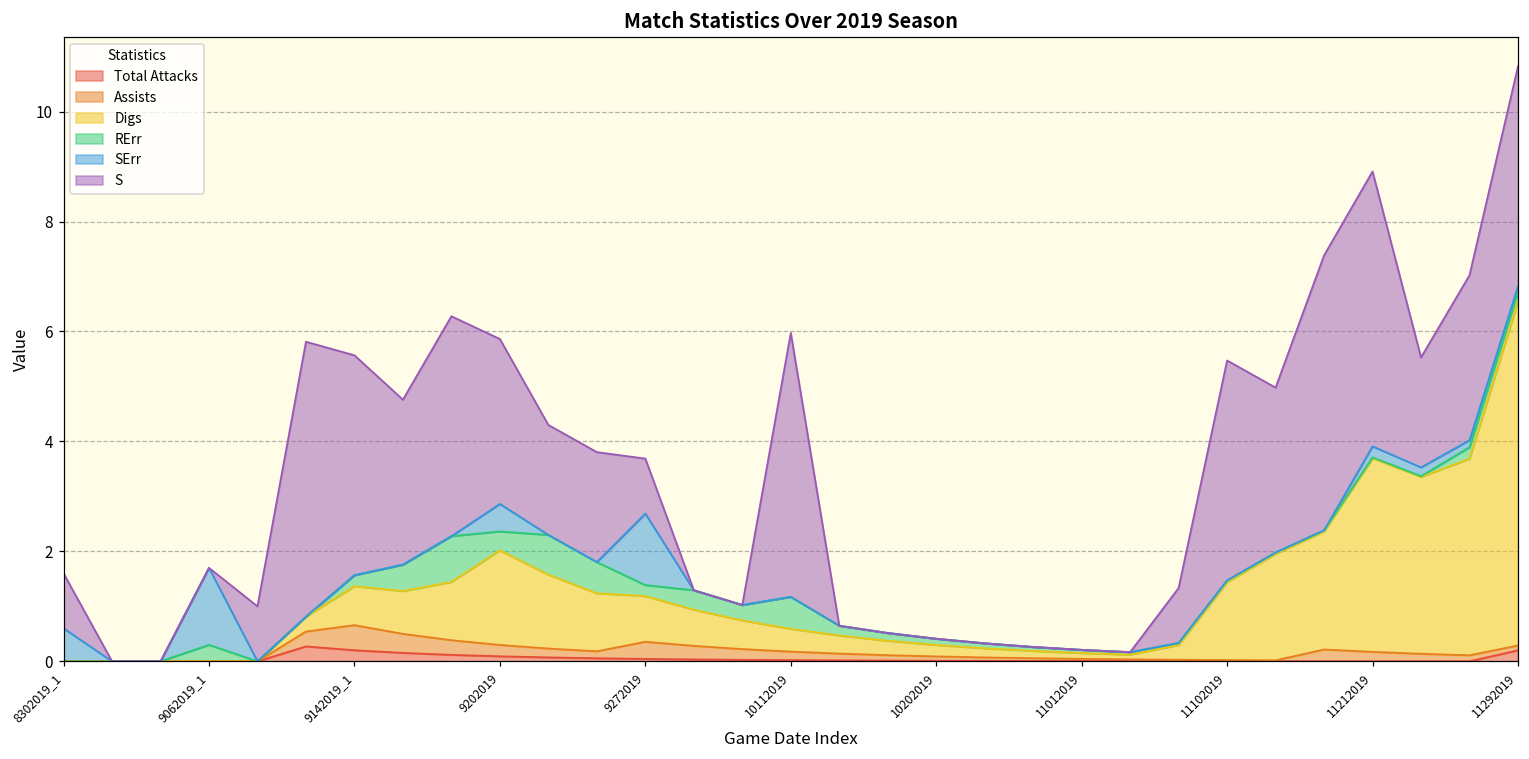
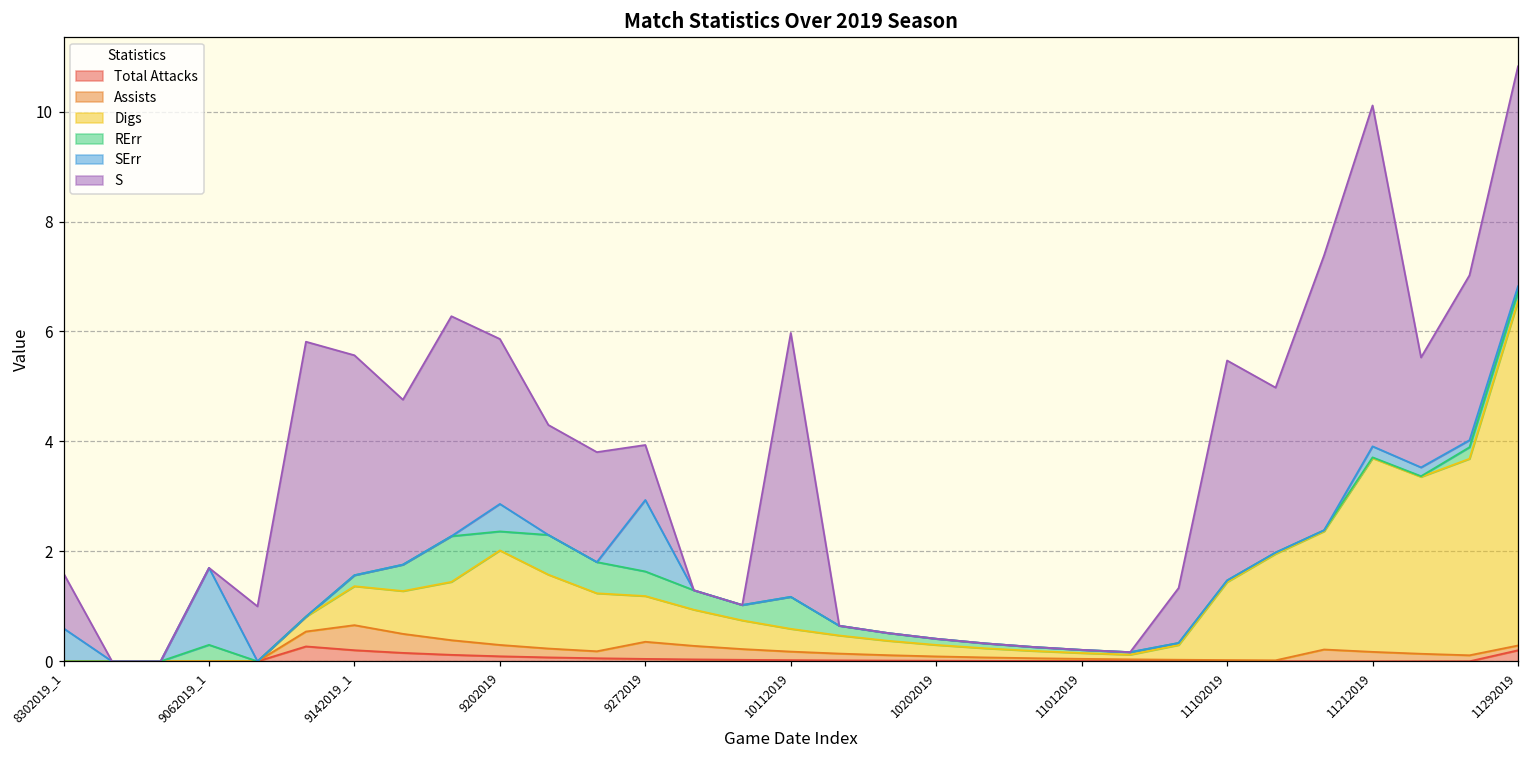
  {
    "RErr": {
      "9062019_1": 0.3,
      "9202019": 0.3,
-     "9272019": 0.2,
+     "9272019": 0.4,
      "11292019": 0.2
    },
    "SErr": {
      "8302019_1": 0.6,
      "9202019": 0.5,
      "9272019": 1.3,
      "11212019": 0.2,
      "11292019": 0.1
    },
    "S": {
      "8302019_1": 1.0,
      "9142019_1": 4.0,
      "9202019": 3.0,
      "9272019": 1.0,
      "10112019": 4.8,
      "11102019": 4.0,
-     "11212019": 5.0,
+     "11212019": 6.2,
      "11292019": 4.0
    }
  }
